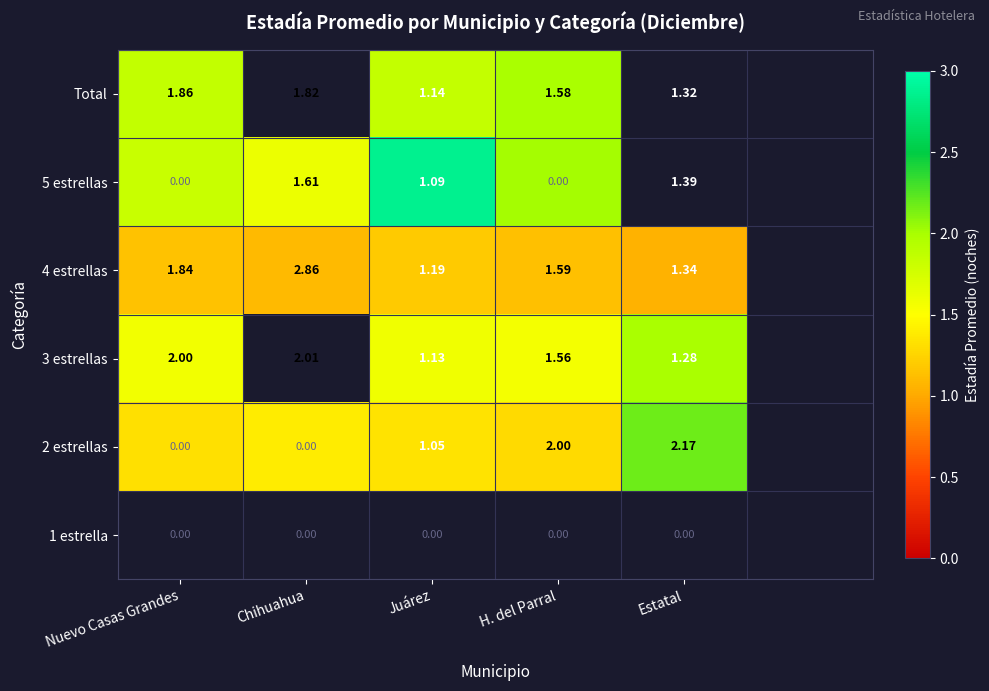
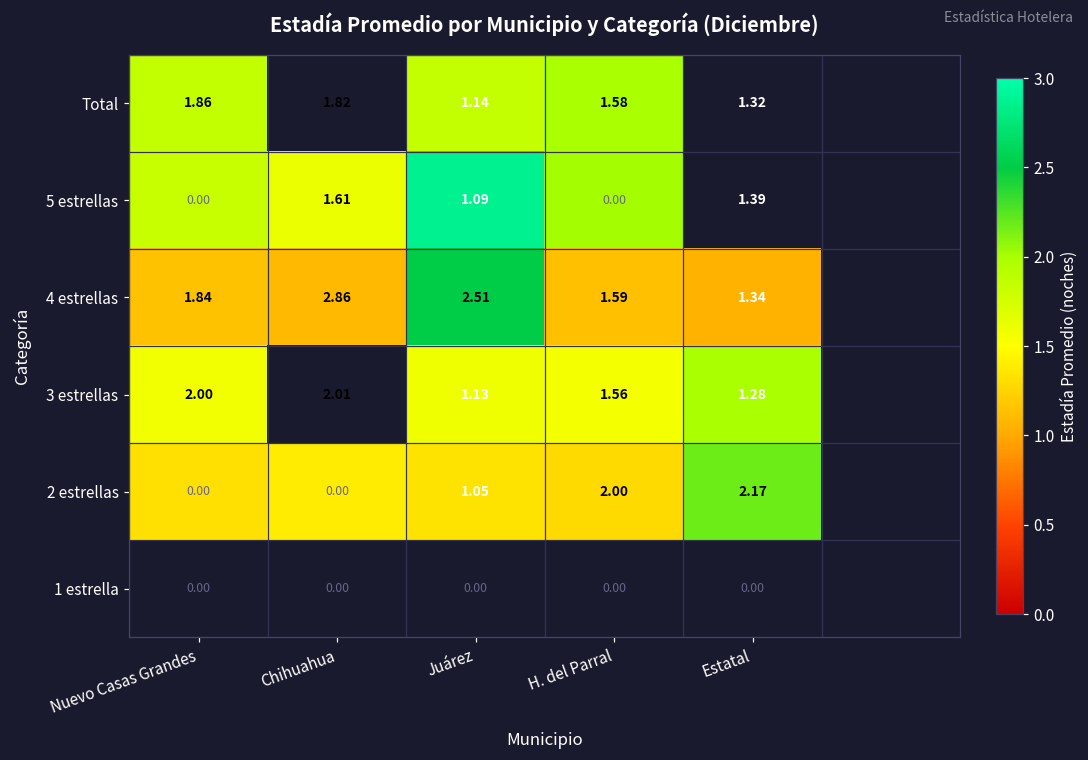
  {
    "Total": {
      "Nuevo Casas Grandes": 1.86,
      "Juárez": 1.14,
      "H. del Parral": 1.58
    },
    "5 estrellas": {
      "Nuevo Casas Grandes": 0.00,
      "Chihuahua": 1.61,
      "Juárez": 1.09,
      "H. del Parral": 0.00
    },
    "4 estrellas": {
      "Nuevo Casas Grandes": 1.84,
      "Chihuahua": 2.86,
-     "Juárez": 1.19,
+     "Juárez": 2.51,
      "H. del Parral": 1.59,
      "Estatal": 1.34
    },
    "3 estrellas": {
      "Nuevo Casas Grandes": 2.00,
      "Juárez": 1.13,
      "H. del Parral": 1.56,
      "Estatal": 1.28
    },
    "2 estrellas": {
      "Nuevo Casas Grandes": 0.00,
      "Chihuahua": 0.00,
      "Juárez": 1.05,
      "H. del Parral": 2.00,
      "Estatal": 2.17
    }
  }
